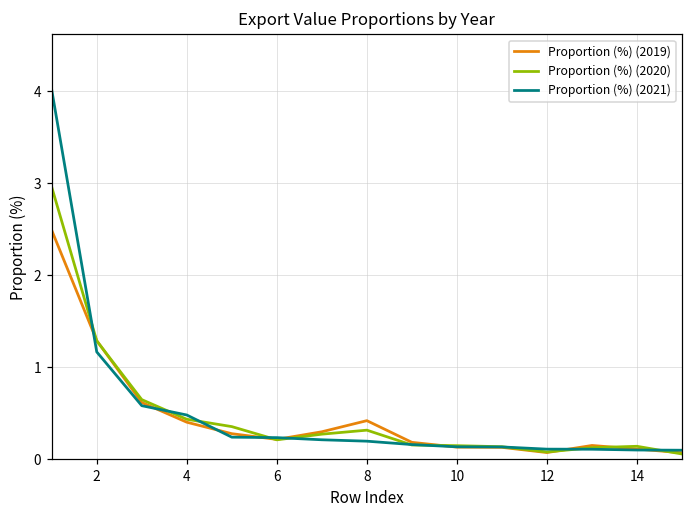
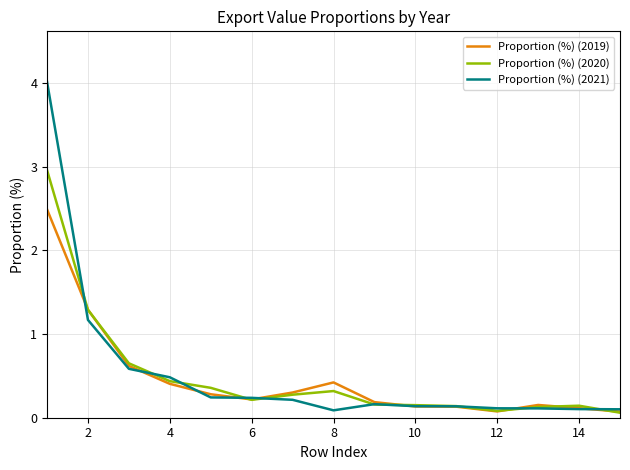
  {
    "Proportion (%) (2019)": {
      "4": 0.4,
      "8": 0.4
    },
    "Proportion (%) (2020)": {
      "4": 0.4,
      "8": 0.3
    },
    "Proportion (%) (2021)": {
      "2": 1.2,
      "4": 0.5,
-     "8": 0.2,
+     "8": 0.1,
      "12": 0.1
    }
  }
